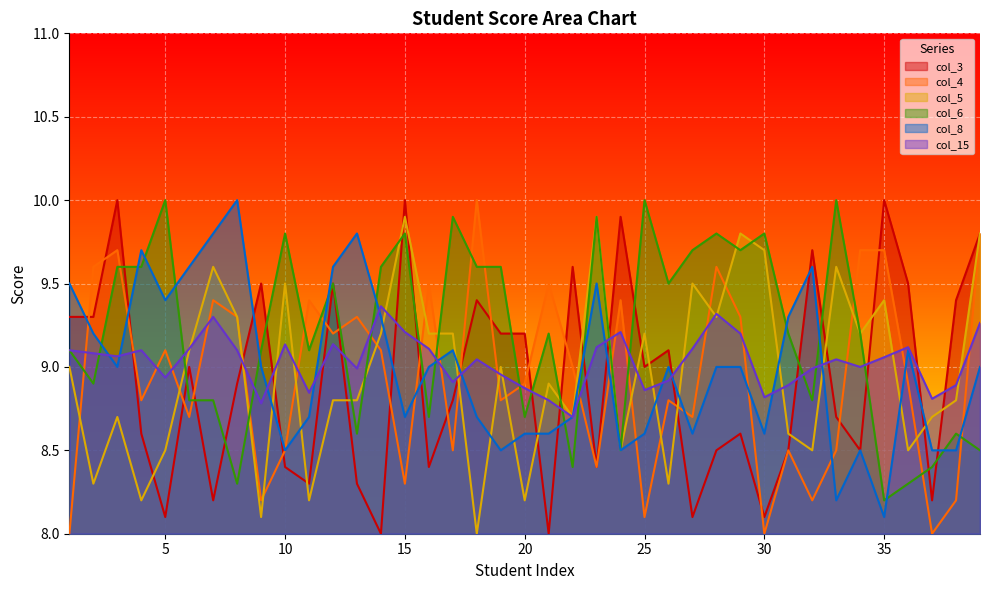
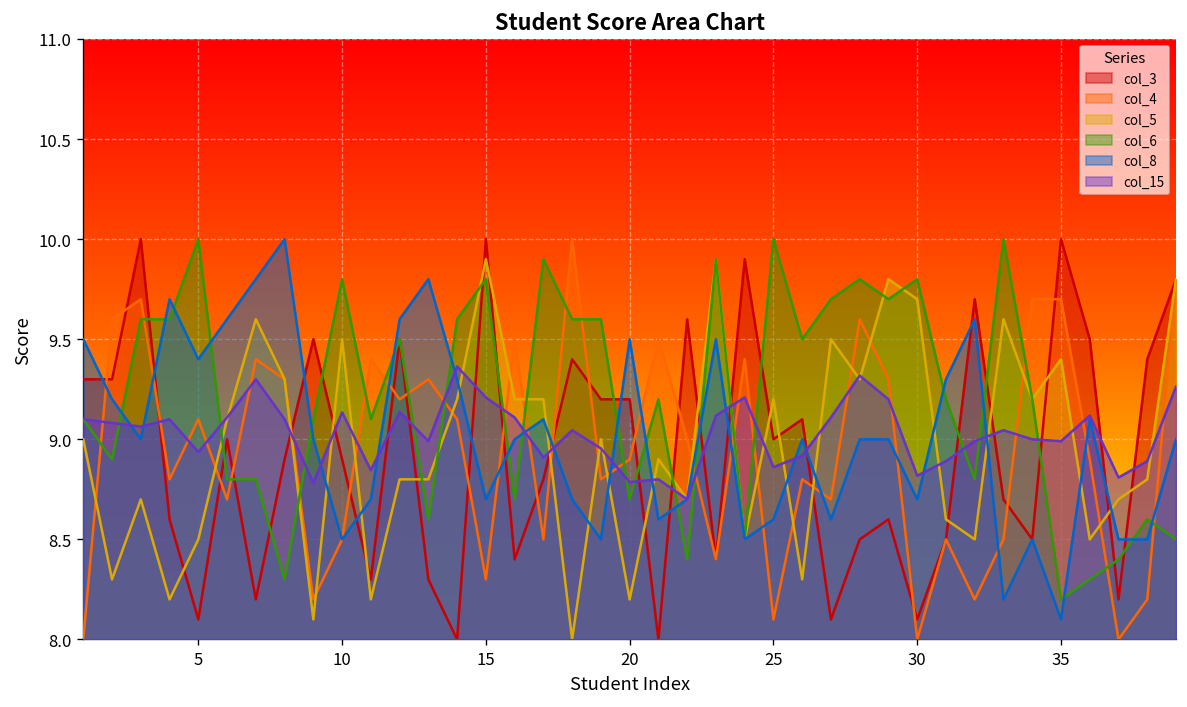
  {
    "col_3": {
      "5": 8.1,
-     "10": 8.4,
+     "10": 8.9,
      "15": 10.0,
      "20": 9.2,
      "25": 9.0,
      "30": 8.1,
      "35": 10.0
    },
    "col_6": {
      "5": 10.00,
      "10": 9.80,
      "15": 9.80,
      "20": 8.70,
      "25": 10.00,
      "30": 9.80,
      "35": 8.20
    },
    "col_8": {
      "5": 9.4,
      "15": 8.7,
-     "20": 8.6,
+     "20": 9.5,
      "25": 8.6,
-     "30": 8.6,
+     "30": 8.7,
      "35": 8.1
    },
    "col_15": {
      "5": 8.94,
      "10": 9.13,
      "15": 9.21,
-     "20": 8.87,
+     "20": 8.79,
      "25": 8.86,
      "30": 8.82,
-     "35": 9.06
+     "35": 8.99
    }
  }
